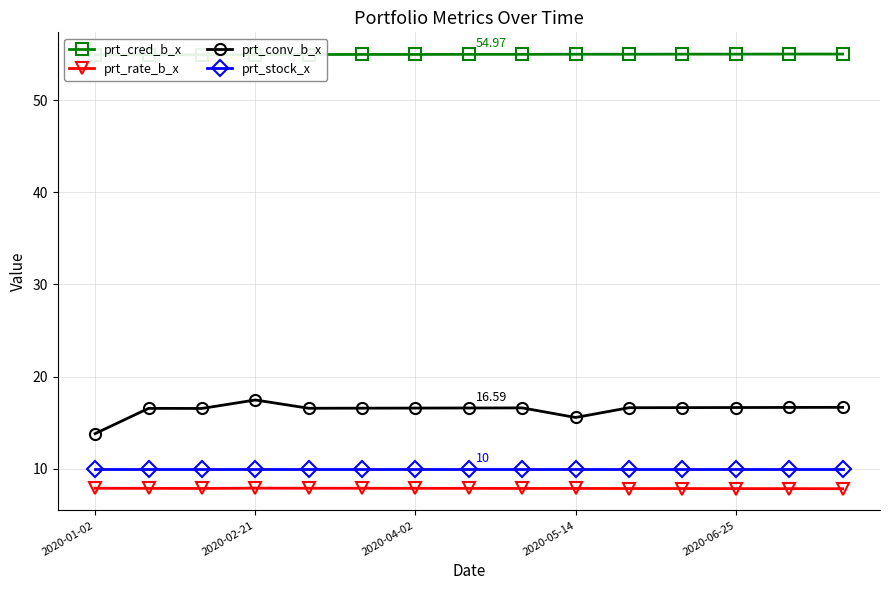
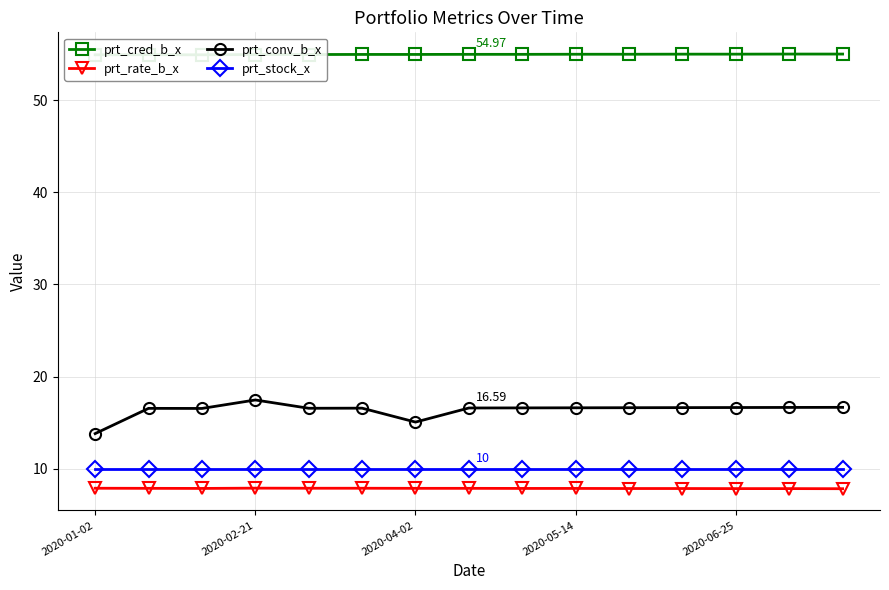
  {
    "prt_cred_b_x": {
      "2020-04-02": 55,
      "2020-05-14": 55,
      "2020-06-25": 55
    },
    "prt_rate_b_x": {
      "2020-01-02": 8,
      "2020-02-21": 8,
      "2020-04-02": 8,
      "2020-05-14": 8,
      "2020-06-25": 8
    },
    "prt_conv_b_x": {
      "2020-01-02": 14,
      "2020-02-21": 17,
-     "2020-04-02": 17,
-     "2020-05-14": 16,
+     "2020-04-02": 15,
+     "2020-05-14": 17,
      "2020-06-25": 17
    },
    "prt_stock_x": {
      "2020-01-02": 10,
      "2020-02-21": 10,
      "2020-04-02": 10,
      "2020-05-14": 10,
      "2020-06-25": 10
    }
  }
